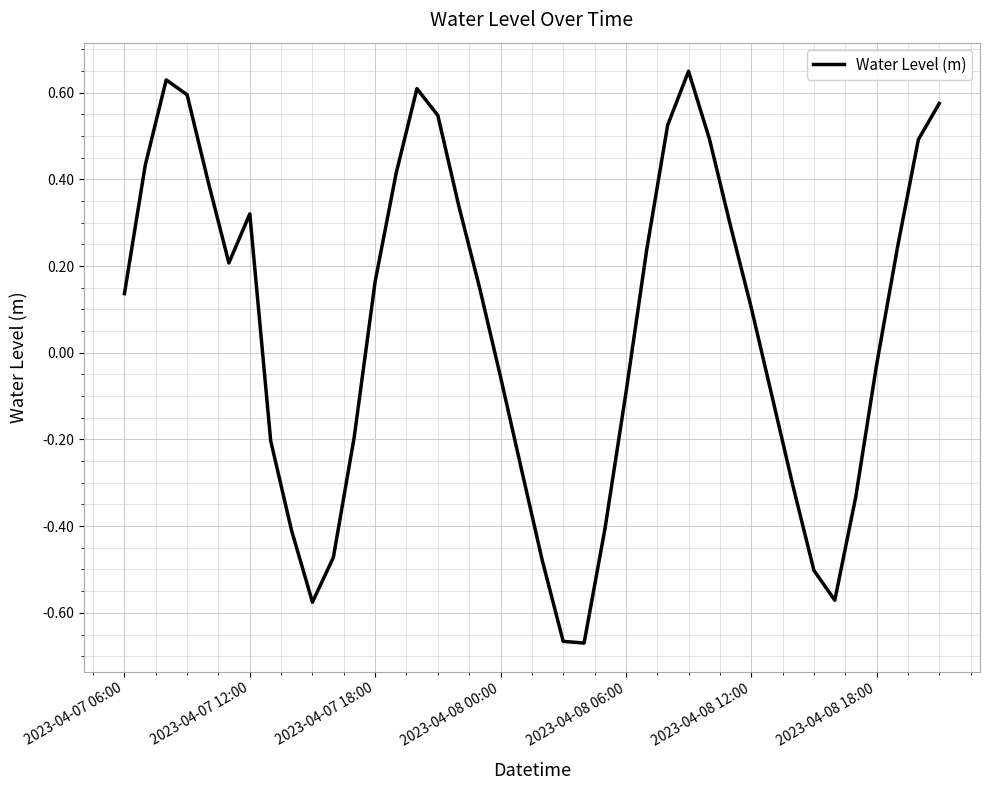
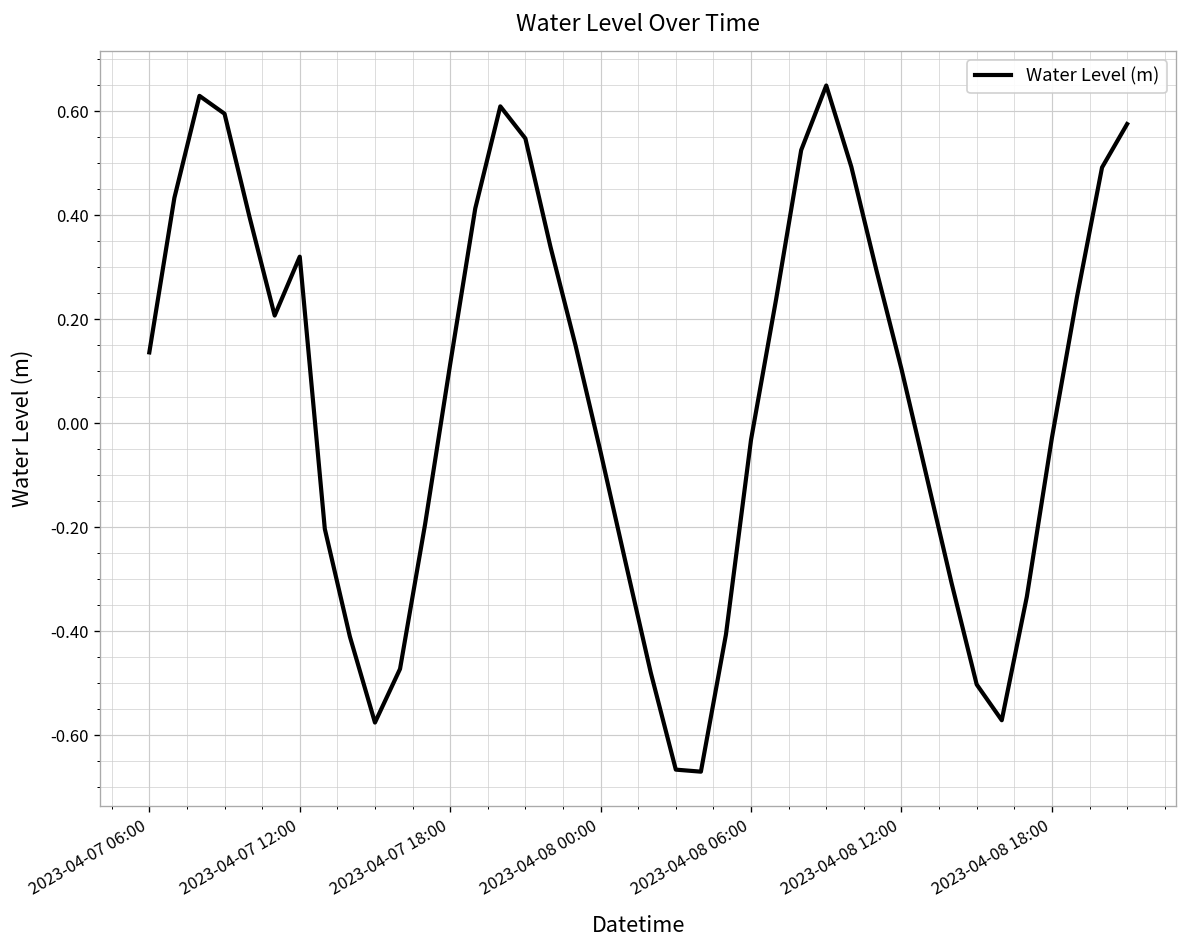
  {
    "2023-04-07 06:00": 0.14,
    "2023-04-07 12:00": 0.32,
-   "2023-04-07 18:00": 0.16,
+   "2023-04-07 18:00": 0.11,
    "2023-04-08 00:00": -0.06,
-   "2023-04-08 06:00": -0.09,
+   "2023-04-08 06:00": -0.03,
    "2023-04-08 12:00": 0.10,
    "2023-04-08 18:00": -0.03
  }
